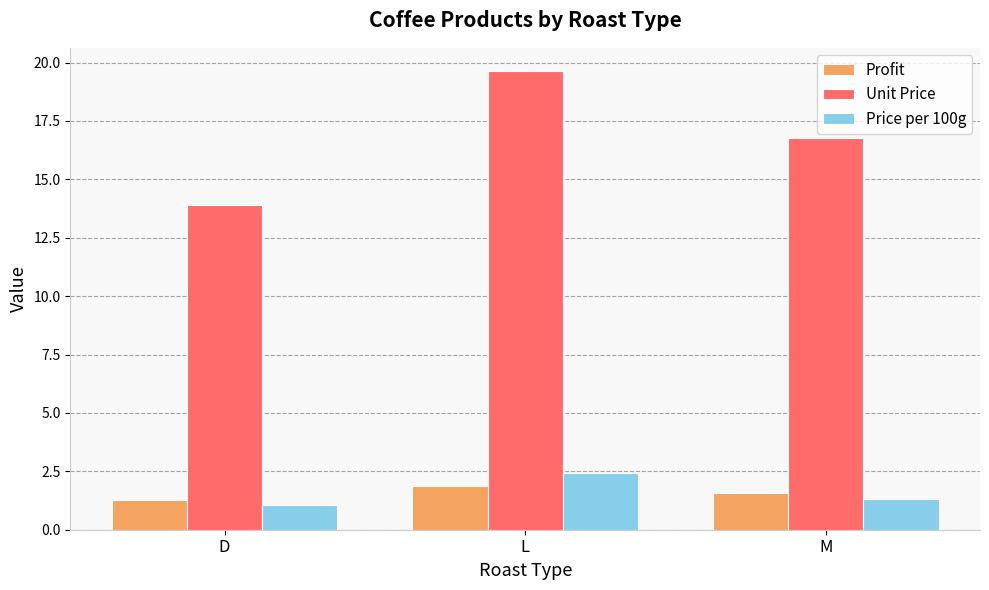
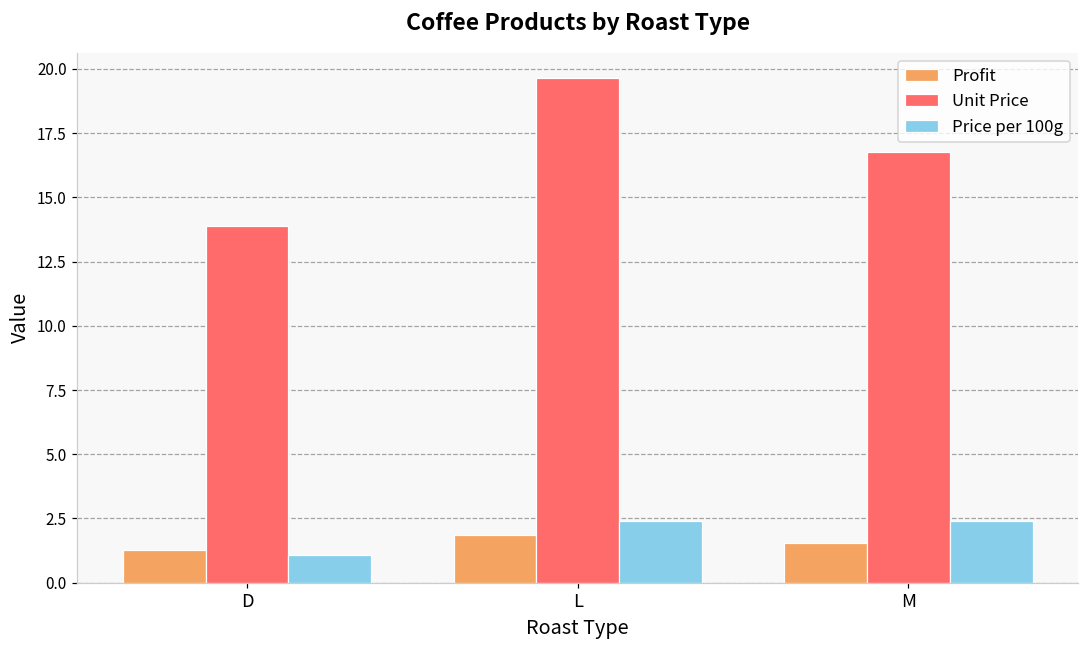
  {
    "Price per 100g": {
      "D": 1.1,
      "L": 2.4,
-     "M": 1.3
+     "M": 2.4
    }
  }
